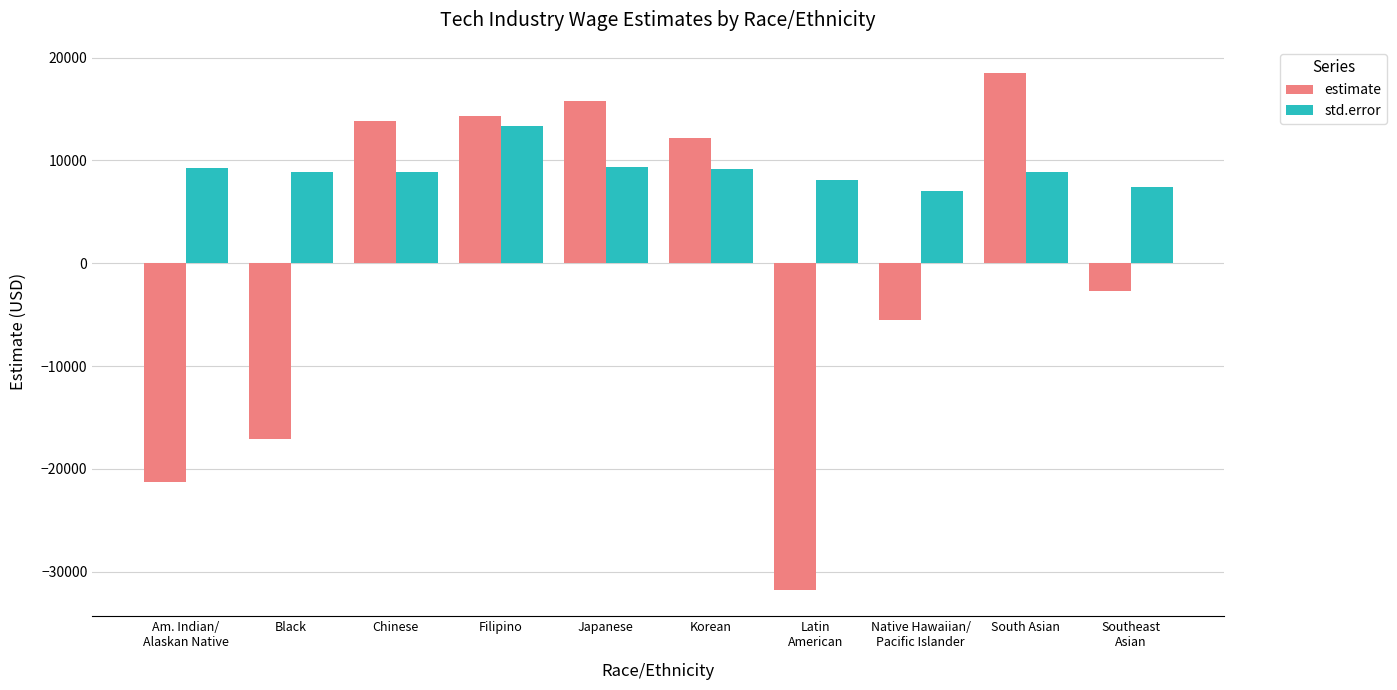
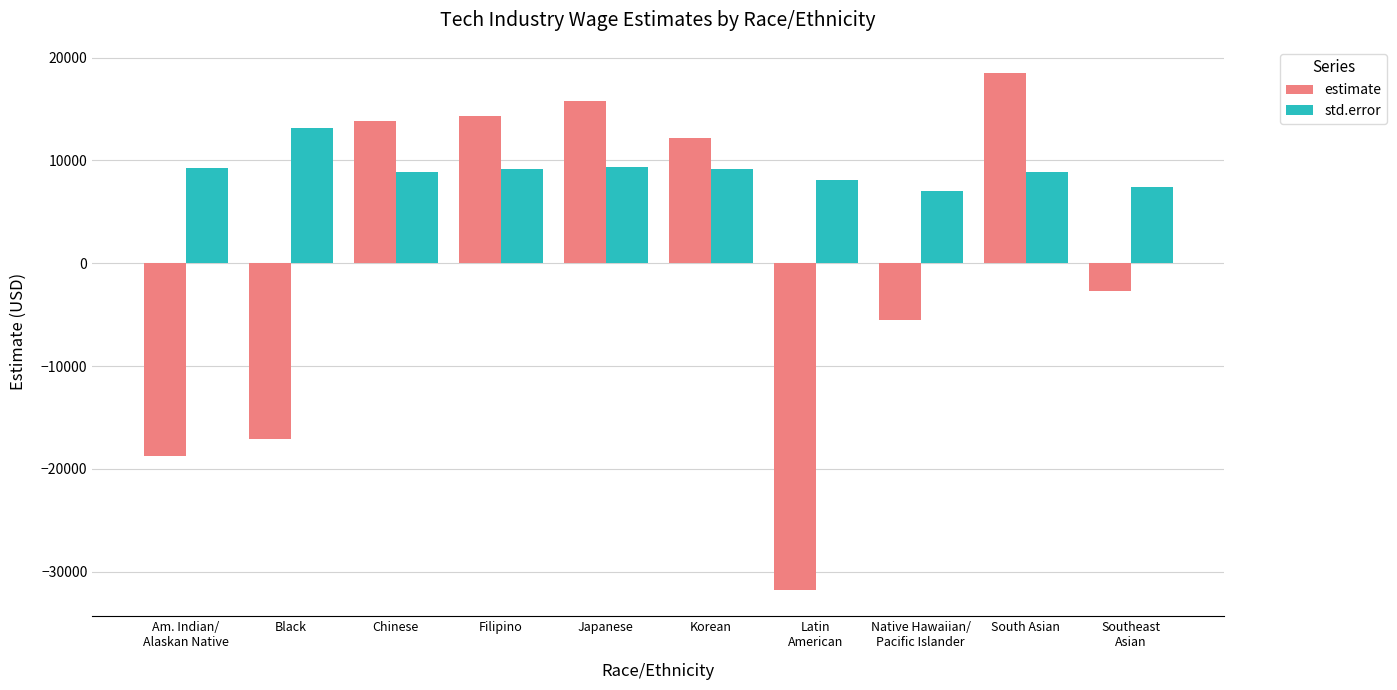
  {
    "estimate": {
-     "Am. Indian/ Alaskan Native": -21300,
+     "Am. Indian/ Alaskan Native": -18700,
      "Black": -17100,
      "Chinese": 13800,
      "Filipino": 14300,
      "Japanese": 15800,
      "Korean": 12200,
      "Latin American": -31800,
      "Native Hawaiian/ Pacific Islander": -5500,
      "South Asian": 18500,
      "Southeast Asian": -2700
    },
    "std.error": {
      "Am. Indian/ Alaskan Native": 9300,
-     "Black": 8800,
+     "Black": 13200,
      "Chinese": 8900,
-     "Filipino": 13400,
+     "Filipino": 9100,
      "Japanese": 9400,
      "Korean": 9200,
      "Latin American": 8100,
      "Native Hawaiian/ Pacific Islander": 7000,
      "South Asian": 8900,
      "Southeast Asian": 7400
    }
  }
